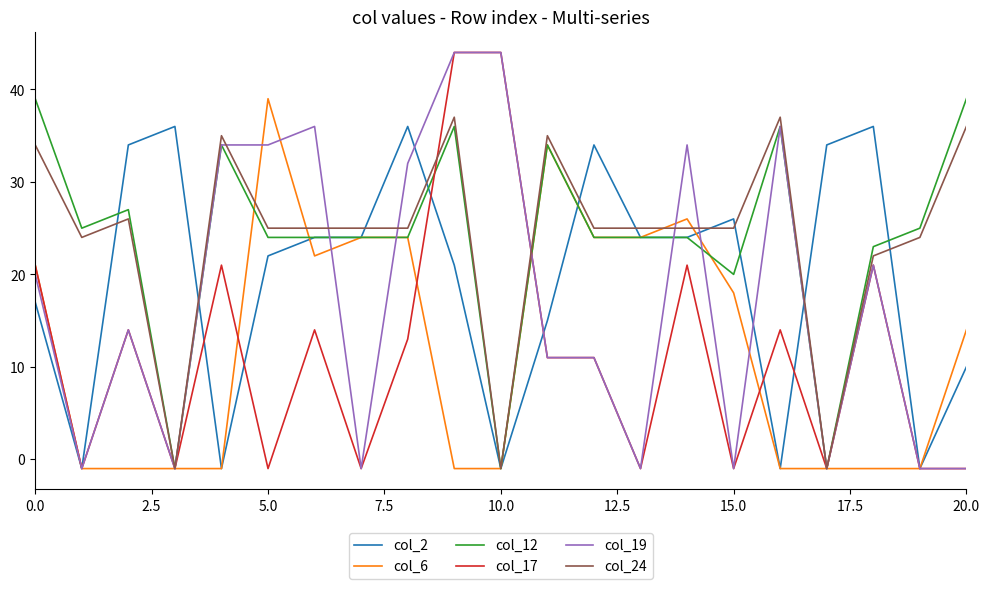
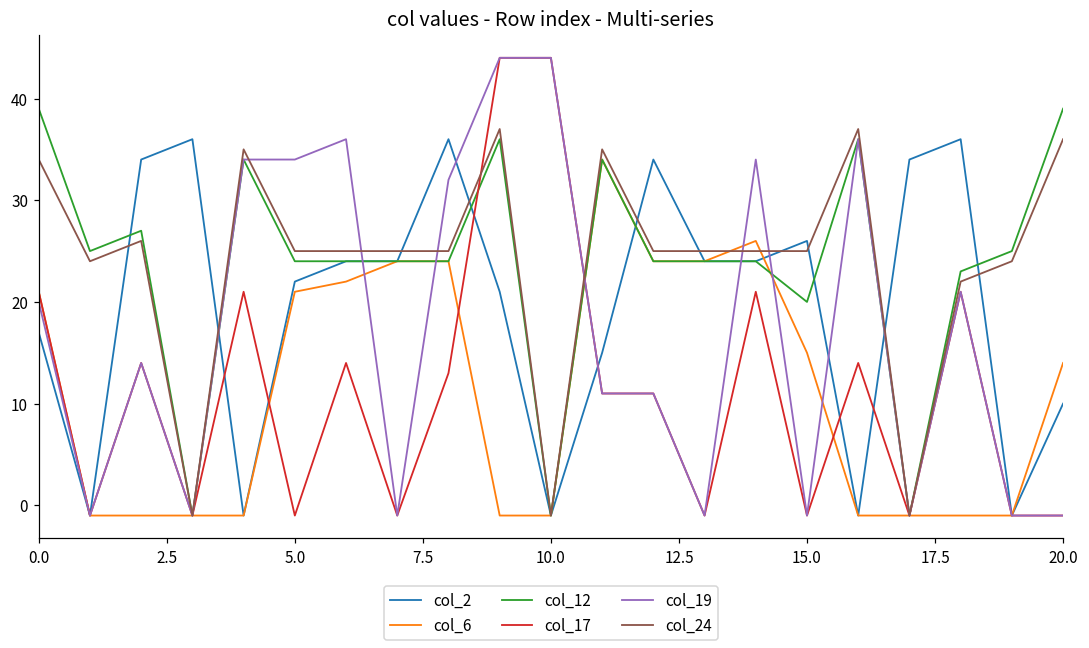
  {
    "col_2": {
      "0.0": 17,
      "5.0": 22,
      "15.0": 26,
      "20.0": 10
    },
    "col_6": {
-     "5.0": 39,
-     "15.0": 18,
+     "5.0": 21,
+     "15.0": 15,
      "20.0": 14
    },
    "col_12": {
      "0.0": 39,
      "5.0": 24,
      "15.0": 20,
      "20.0": 39
    },
    "col_17": {
      "5.0": -1
    },
    "col_19": {
      "0.0": 20,
      "5.0": 34
    },
    "col_24": {
      "0.0": 34,
      "5.0": 25,
      "15.0": 25,
      "20.0": 36
    }
  }
